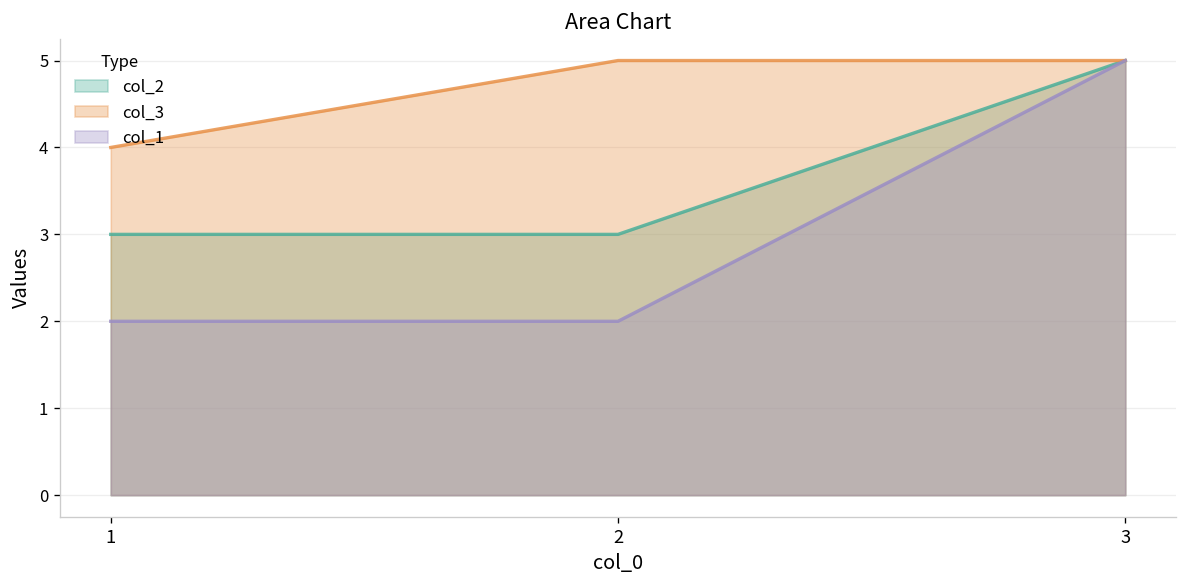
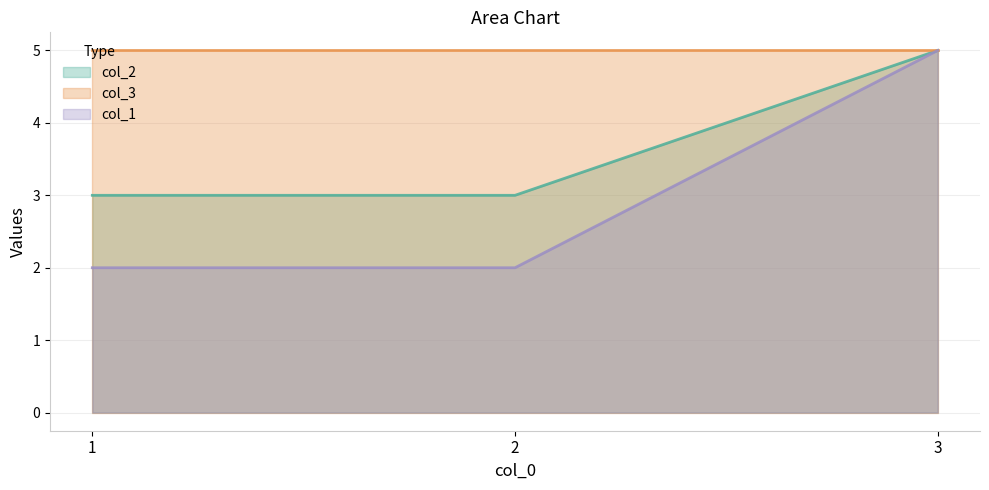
  {
    "col_3": {
-     "1": 4,
+     "1": 5,
      "2": 5
    }
  }
